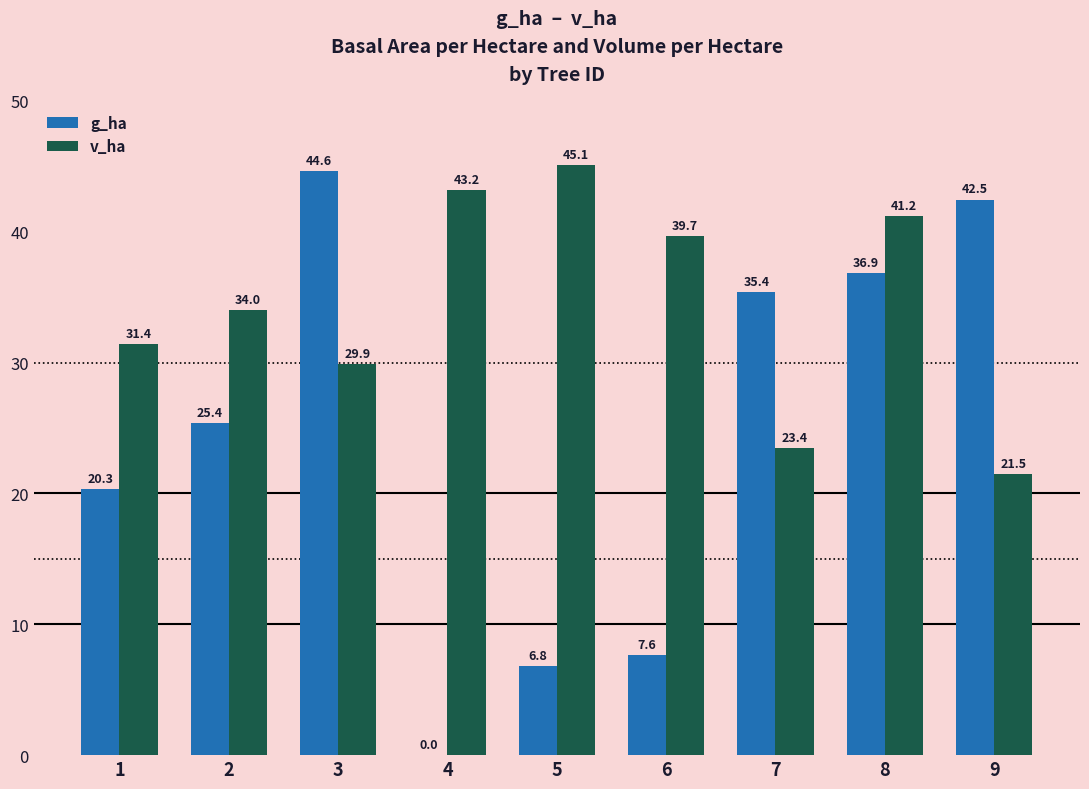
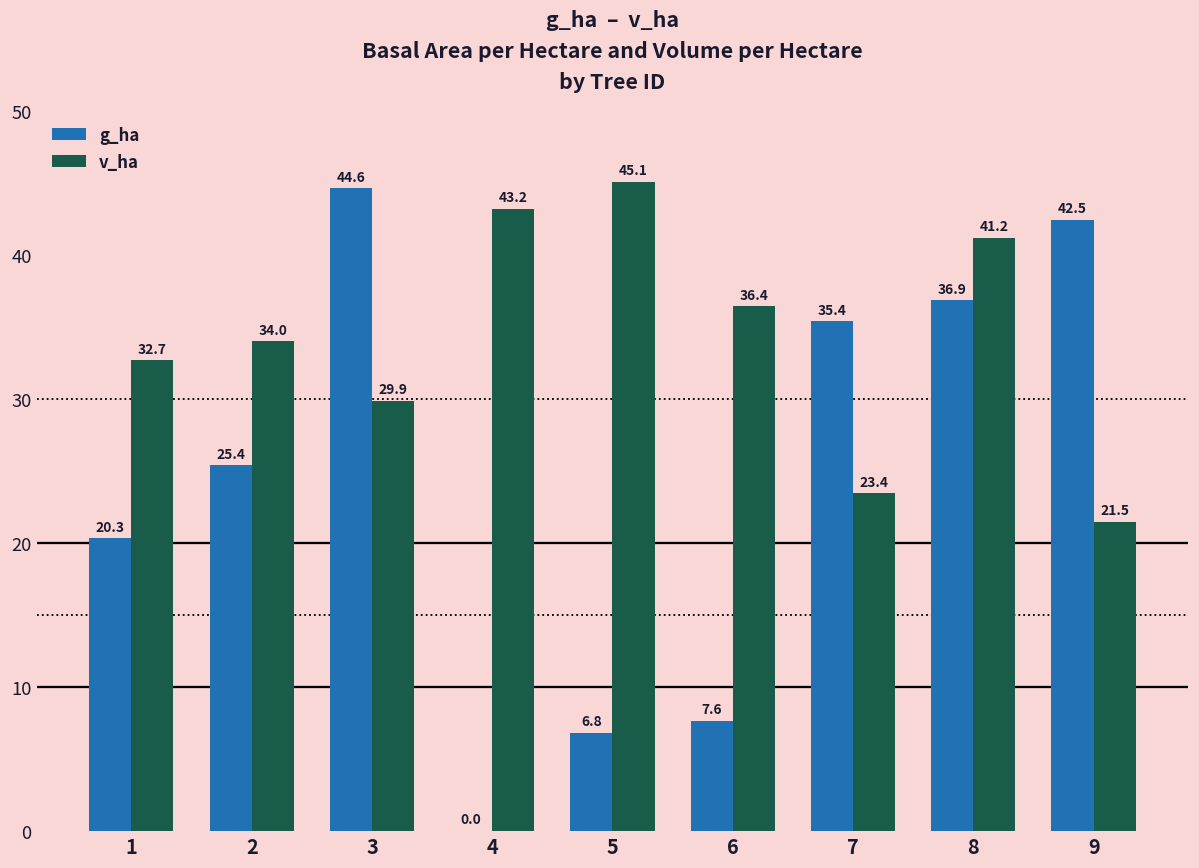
  {
    "g_ha": {
      "1": 20.3,
      "2": 25.4,
      "3": 44.6,
      "4": 0.0,
      "5": 6.8,
      "6": 7.6,
      "7": 35.4,
      "8": 36.9,
      "9": 42.5
    },
    "v_ha": {
-     "1": 31.4,
+     "1": 32.7,
      "2": 34.0,
      "3": 29.9,
      "4": 43.2,
      "5": 45.1,
-     "6": 39.7,
+     "6": 36.4,
      "7": 23.4,
      "8": 41.2,
      "9": 21.5
    }
  }
